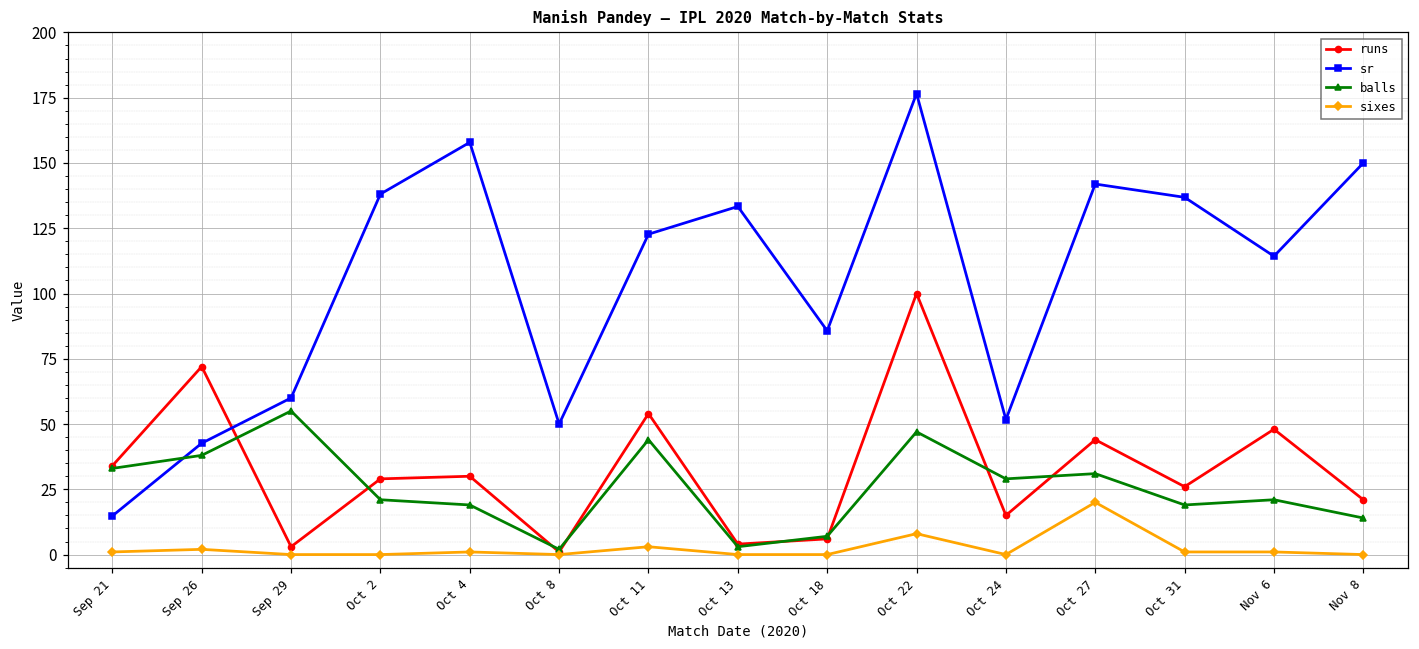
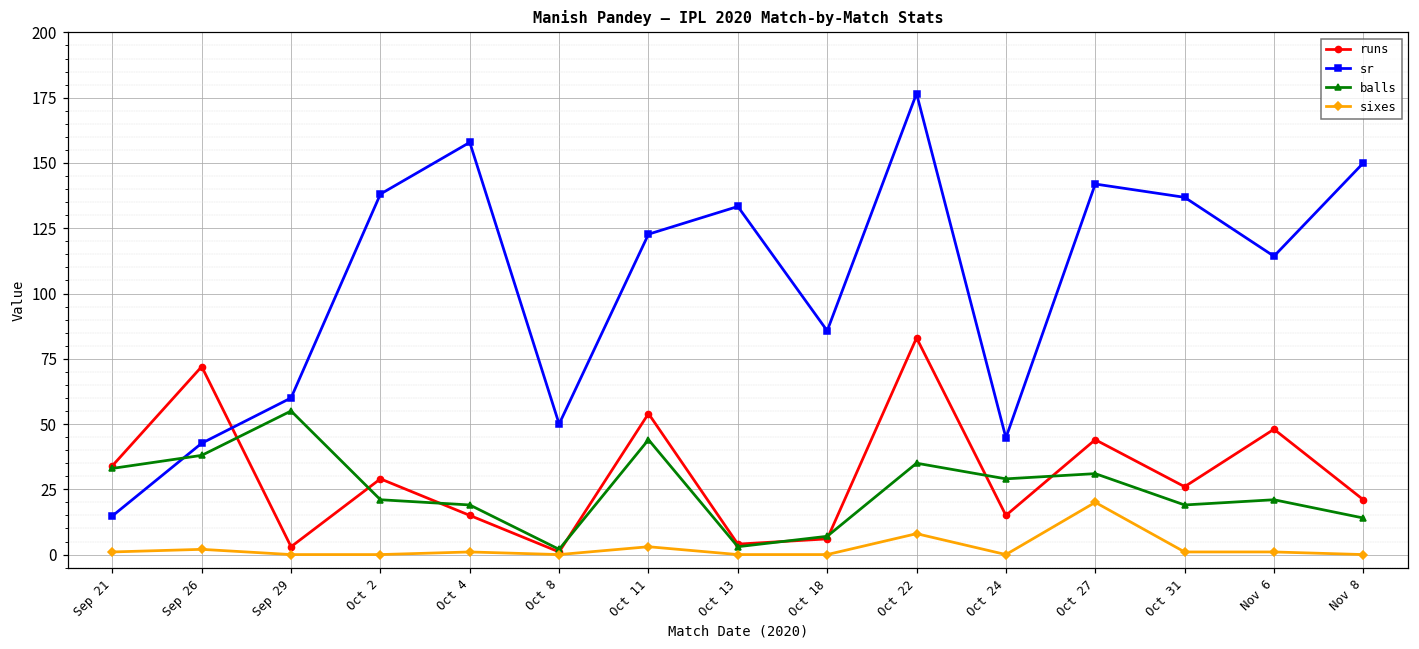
  {
    "runs": {
      "Sep 26": 72,
      "Sep 29": 3,
      "Oct 2": 29,
-     "Oct 4": 30,
+     "Oct 4": 15,
      "Oct 11": 54,
-     "Oct 22": 100,
+     "Oct 22": 83,
      "Oct 24": 15,
      "Oct 27": 44,
      "Oct 31": 26,
      "Nov 6": 48,
      "Nov 8": 21
    },
    "sr": {
      "Sep 21": 15,
      "Sep 26": 43,
      "Sep 29": 60,
      "Oct 2": 138,
      "Oct 4": 158,
      "Oct 8": 50,
      "Oct 11": 123,
      "Oct 13": 133,
      "Oct 18": 86,
      "Oct 22": 177,
-     "Oct 24": 52,
+     "Oct 24": 45,
      "Oct 27": 142,
      "Oct 31": 137,
      "Nov 6": 114,
      "Nov 8": 150
    },
    "balls": {
      "Sep 26": 38,
      "Sep 29": 55,
      "Oct 2": 21,
      "Oct 4": 19,
      "Oct 11": 44,
-     "Oct 22": 47,
+     "Oct 22": 35,
      "Oct 24": 29,
      "Oct 27": 31,
      "Oct 31": 19,
      "Nov 6": 21,
      "Nov 8": 14
    },
    "sixes": {
      "Sep 21": 1,
      "Sep 26": 2,
      "Sep 29": 0,
      "Oct 2": 0,
      "Oct 4": 1,
      "Oct 11": 3,
      "Oct 13": 0,
      "Oct 18": 0,
      "Oct 22": 8,
      "Oct 24": 0,
      "Oct 27": 20,
      "Oct 31": 1,
      "Nov 6": 1,
      "Nov 8": 0
    }
  }
